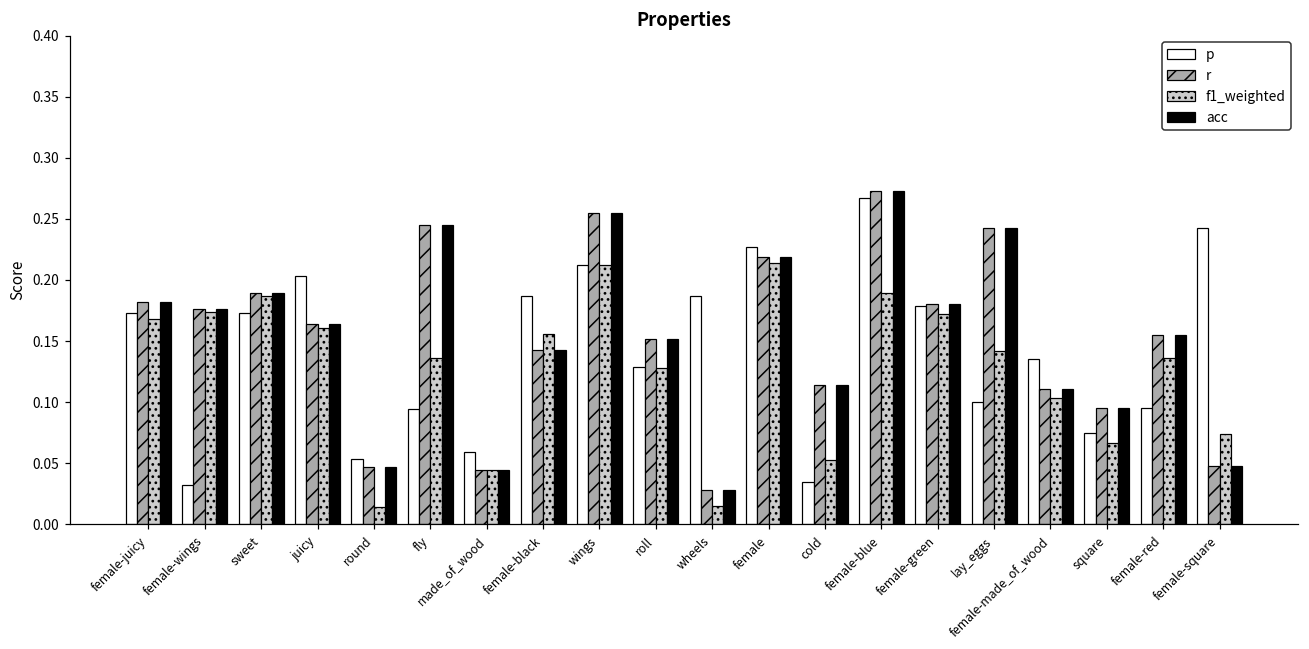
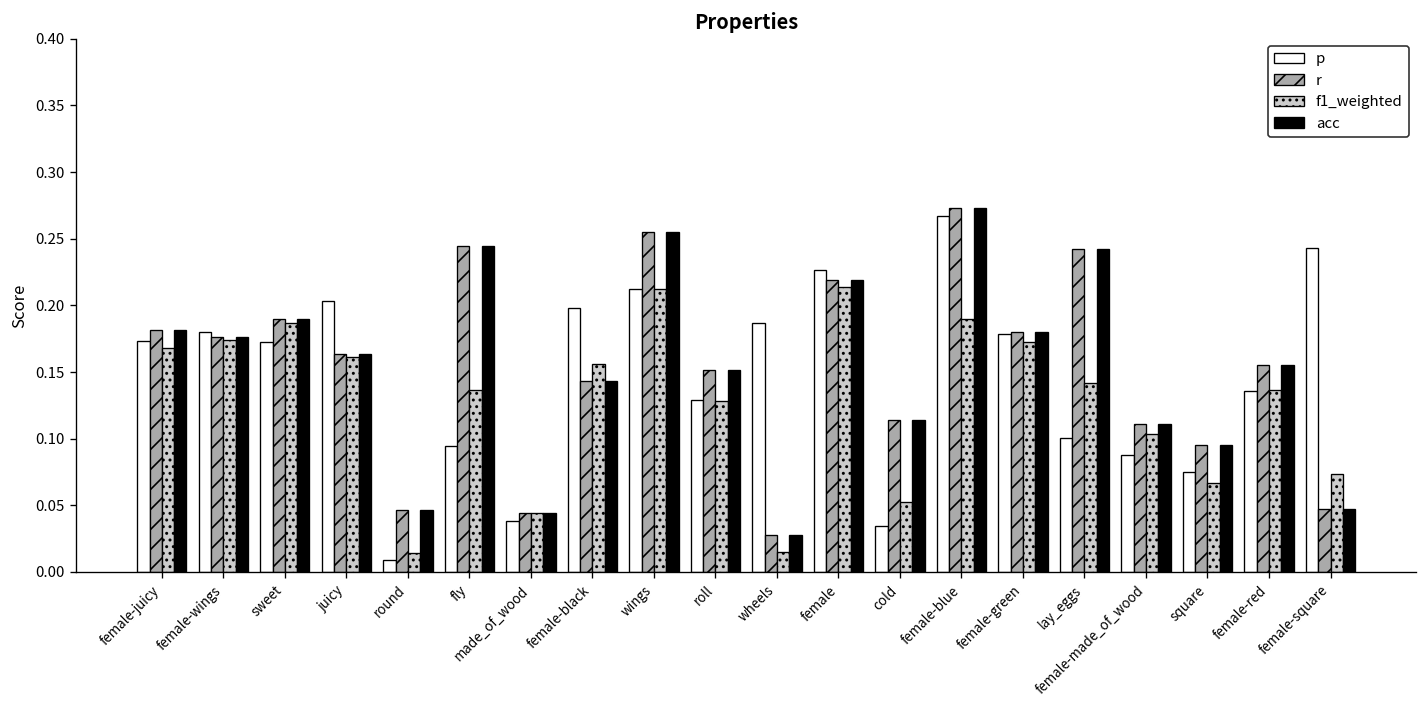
  {
    "p": {
      "female-juicy": 0.173,
-     "female-wings": 0.033,
+     "female-wings": 0.180,
      "sweet": 0.173,
      "juicy": 0.203,
-     "round": 0.054,
+     "round": 0.009,
      "fly": 0.095,
-     "made_of_wood": 0.059,
-     "female-black": 0.187,
+     "made_of_wood": 0.038,
+     "female-black": 0.198,
      "wings": 0.212,
      "roll": 0.129,
      "wheels": 0.187,
      "female": 0.227,
      "cold": 0.034,
      "female-blue": 0.267,
      "female-green": 0.178,
      "lay_eggs": 0.100,
-     "female-made_of_wood": 0.135,
+     "female-made_of_wood": 0.087,
      "square": 0.075,
-     "female-red": 0.095,
+     "female-red": 0.136,
      "female-square": 0.243
    },
    "acc": {
      "female-juicy": 0.182,
      "female-wings": 0.177,
      "sweet": 0.190,
      "juicy": 0.164,
      "round": 0.047,
      "fly": 0.245,
      "made_of_wood": 0.044,
      "female-black": 0.143,
      "wings": 0.255,
      "roll": 0.152,
      "wheels": 0.028,
      "female": 0.219,
      "cold": 0.114,
      "female-blue": 0.273,
      "female-green": 0.180,
      "lay_eggs": 0.242,
      "female-made_of_wood": 0.111,
      "square": 0.095,
      "female-red": 0.155,
      "female-square": 0.048
    }
  }
